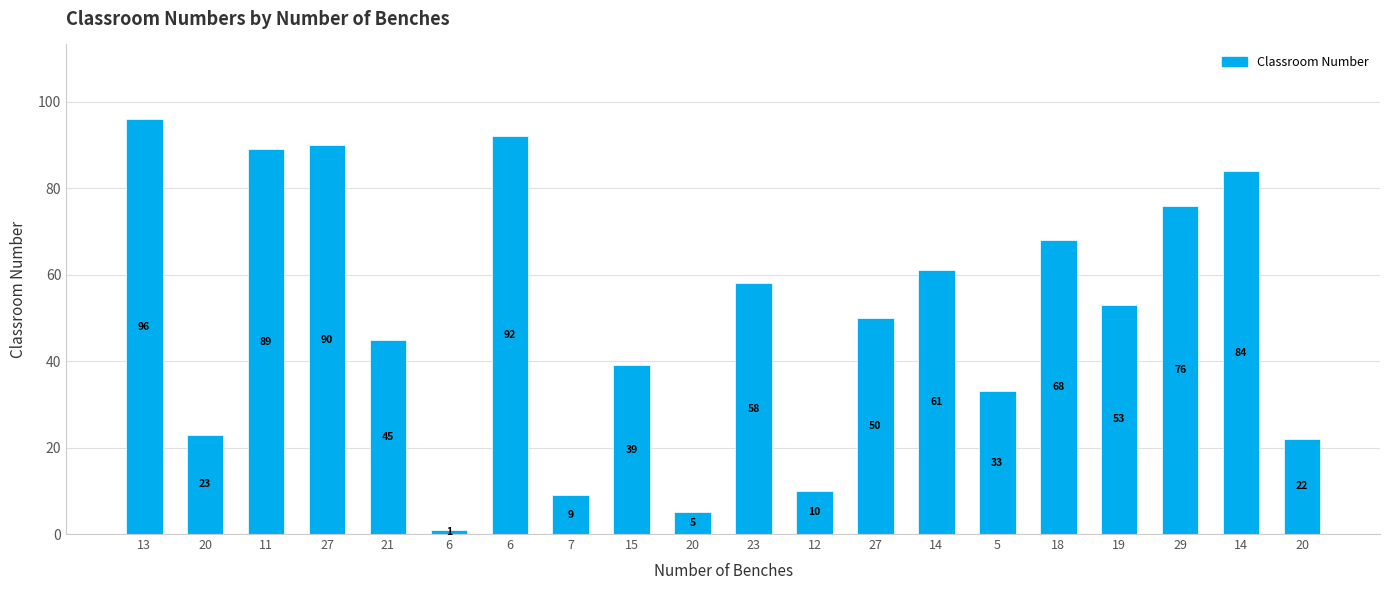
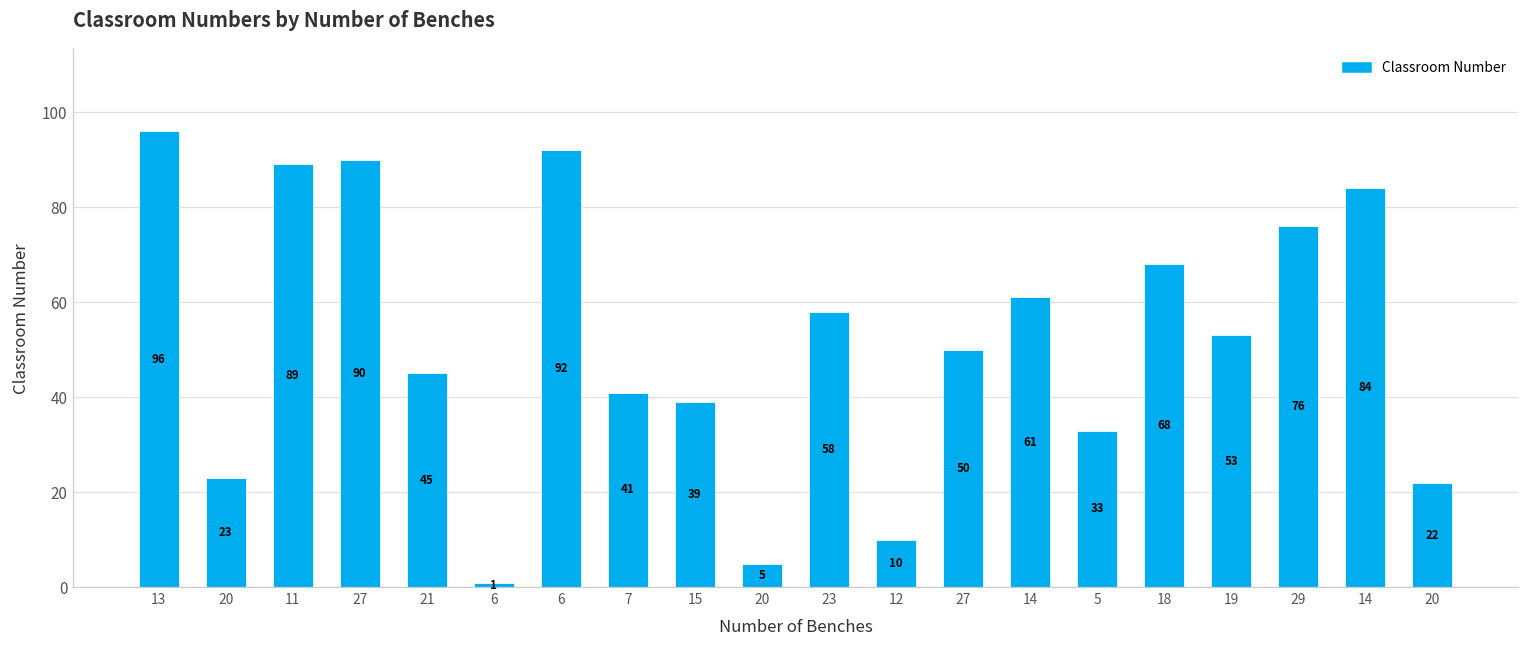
  {
    "13": 96,
    "11": 89,
    "21": 45,
-   "7": 9,
+   "7": 41,
    "15": 39,
    "23": 58,
    "12": 10,
    "5": 33,
    "18": 68,
    "19": 53,
    "29": 76
  }
